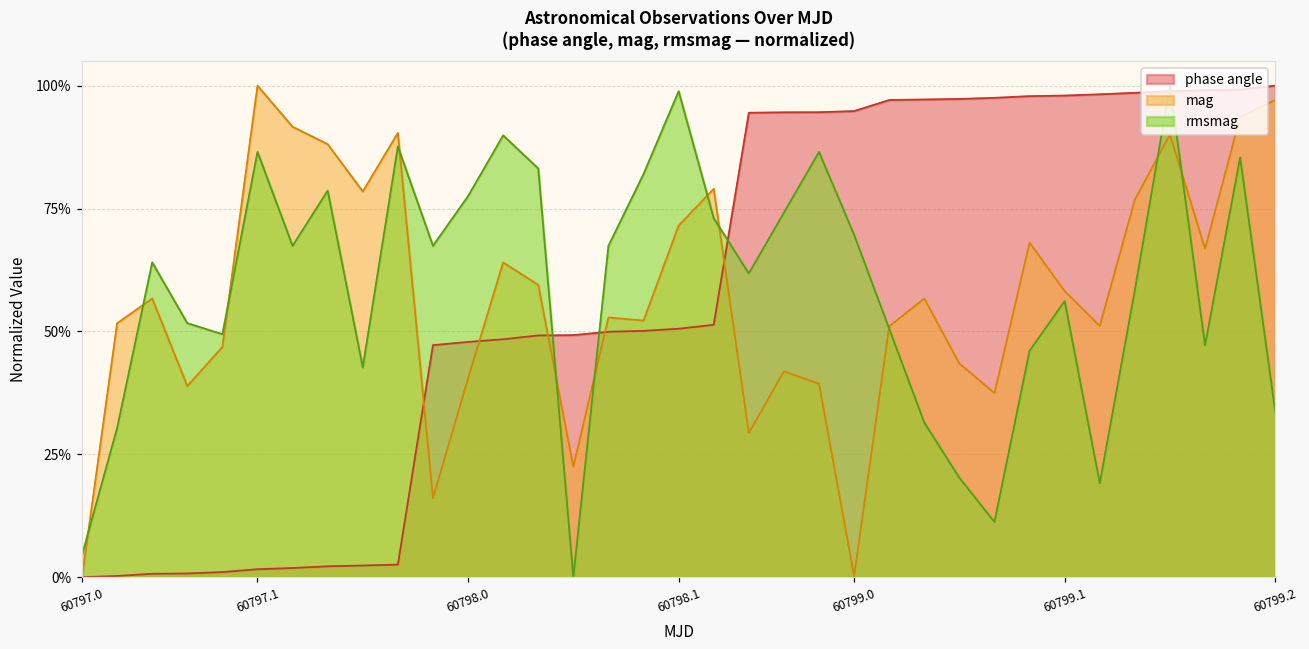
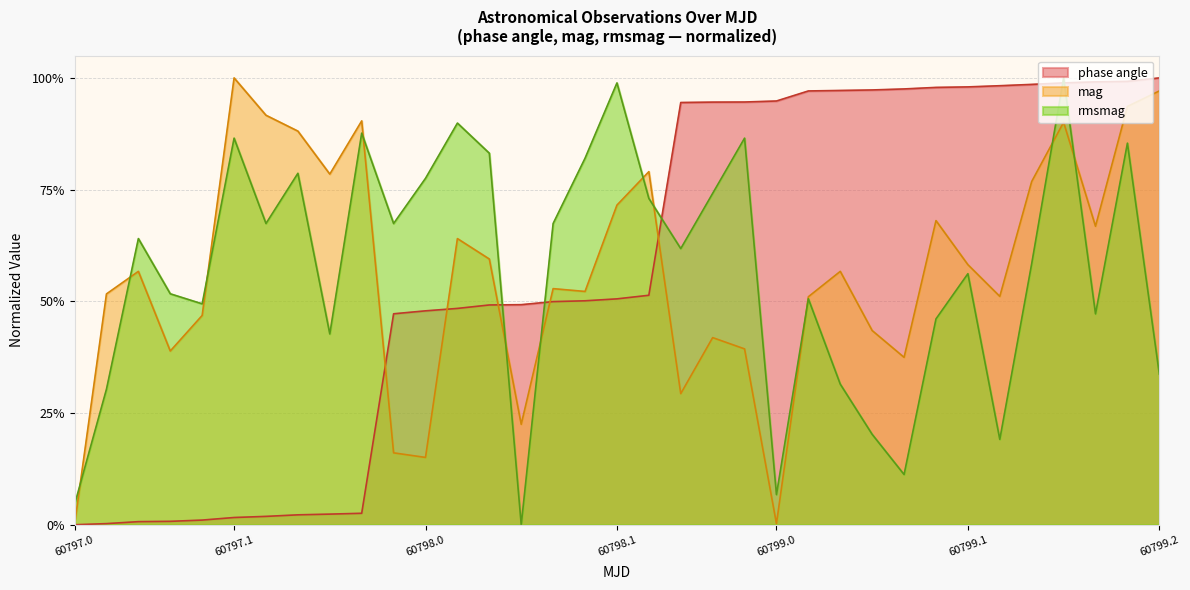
  {
    "phase angle": {
      "60797.1": "2%",
      "60798.0": "48%",
      "60798.1": "51%",
      "60799.0": "95%",
      "60799.1": "98%",
      "60799.2": "100%"
    },
    "mag": {
      "60797.1": "100%",
-     "60798.0": "40%",
+     "60798.0": "15%",
      "60798.1": "72%",
      "60799.0": "0%",
      "60799.1": "58%",
      "60799.2": "97%"
    },
    "rmsmag": {
      "60797.0": "4%",
      "60797.1": "87%",
      "60798.0": "78%",
      "60798.1": "99%",
-     "60799.0": "70%",
+     "60799.0": "7%",
      "60799.1": "56%",
      "60799.2": "34%"
    }
  }
